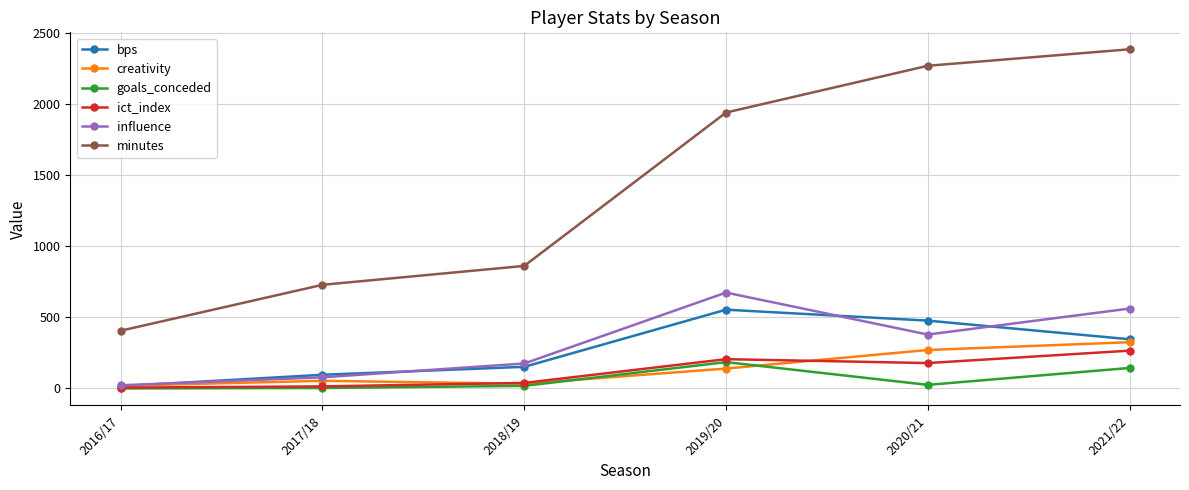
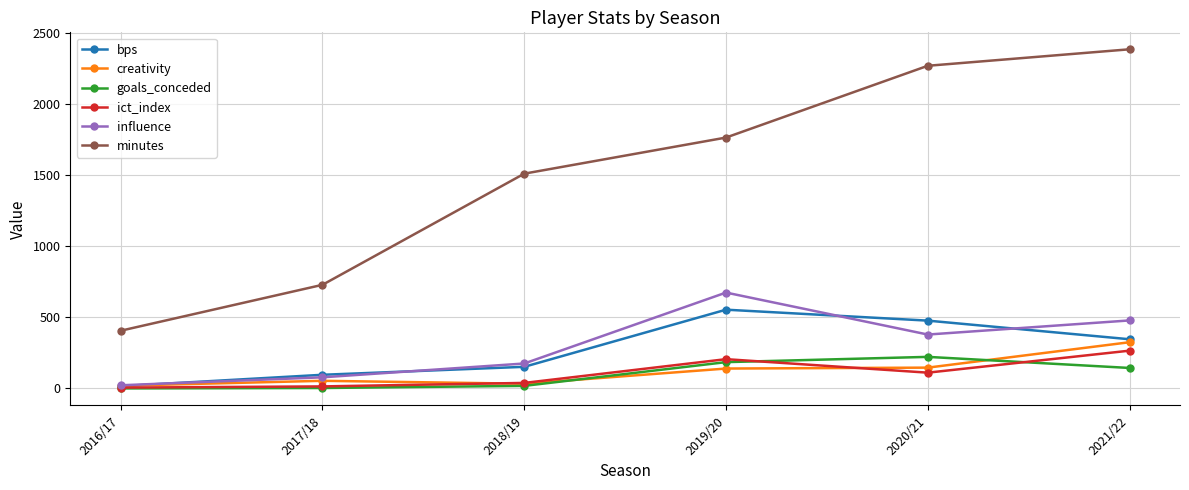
  {
    "bps": {
      "2018/19": 150,
      "2019/20": 550,
      "2020/21": 480,
      "2021/22": 350
    },
    "creativity": {
      "2017/18": 50,
      "2019/20": 140,
-     "2020/21": 270,
+     "2020/21": 150,
      "2021/22": 330
    },
    "goals_conceded": {
      "2019/20": 190,
-     "2020/21": 30,
+     "2020/21": 220,
      "2021/22": 140
    },
    "ict_index": {
      "2019/20": 210,
-     "2020/21": 180,
+     "2020/21": 110,
      "2021/22": 270
    },
    "influence": {
      "2018/19": 180,
      "2019/20": 670,
      "2020/21": 380,
-     "2021/22": 560
+     "2021/22": 480
    },
    "minutes": {
      "2016/17": 410,
      "2017/18": 730,
-     "2018/19": 860,
-     "2019/20": 1940,
+     "2018/19": 1510,
+     "2019/20": 1770,
      "2020/21": 2270,
      "2021/22": 2390
    }
  }
